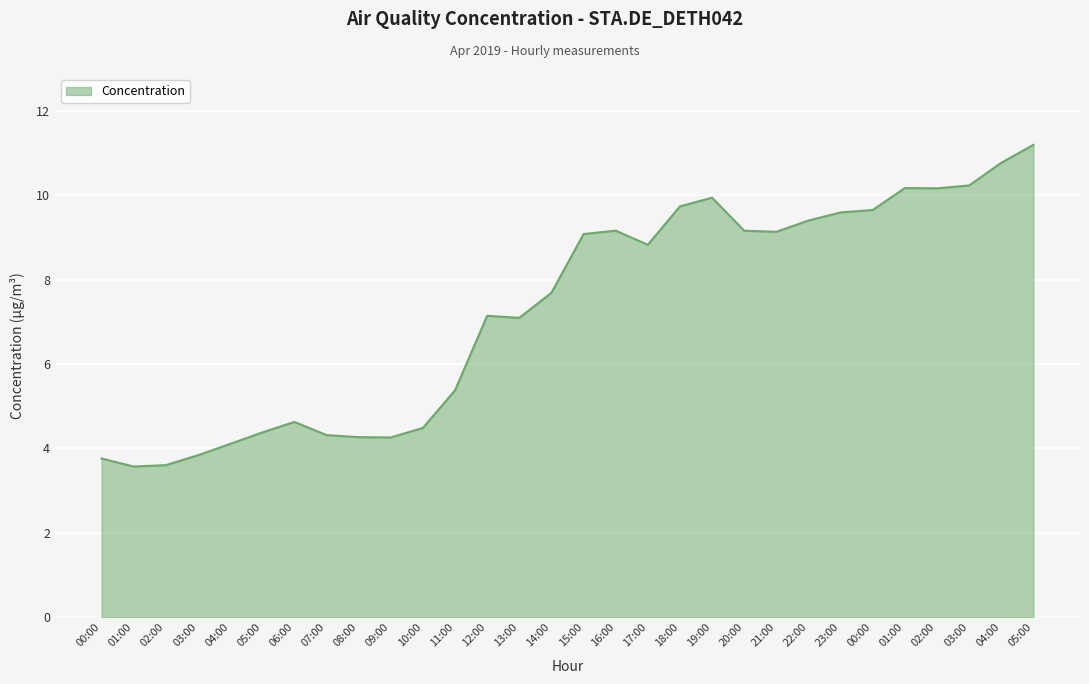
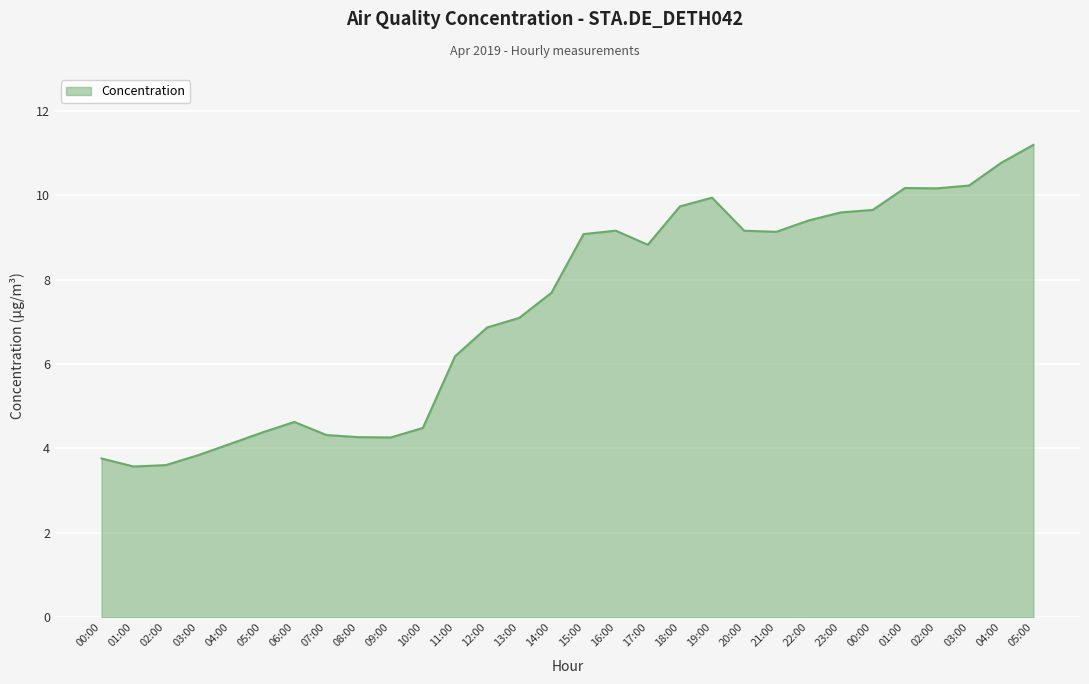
  {
    "06:00": 4.6,
    "07:00": 4.3,
    "08:00": 4.3,
    "09:00": 4.3,
    "10:00": 4.5,
-   "11:00": 5.4,
-   "12:00": 7.1,
+   "11:00": 6.2,
+   "12:00": 6.9,
    "13:00": 7.1,
    "14:00": 7.7,
    "15:00": 9.1,
    "16:00": 9.2,
    "17:00": 8.8,
    "18:00": 9.7,
    "19:00": 9.9,
    "20:00": 9.2,
    "21:00": 9.1,
    "22:00": 9.4,
    "23:00": 9.6
  }
